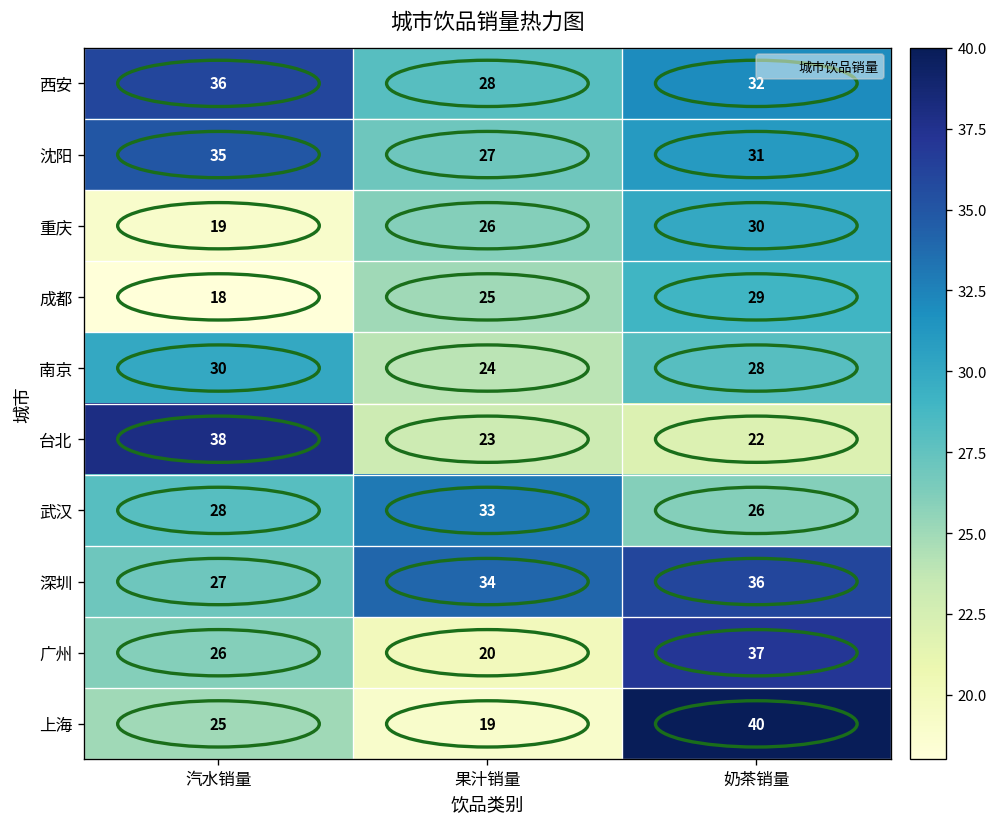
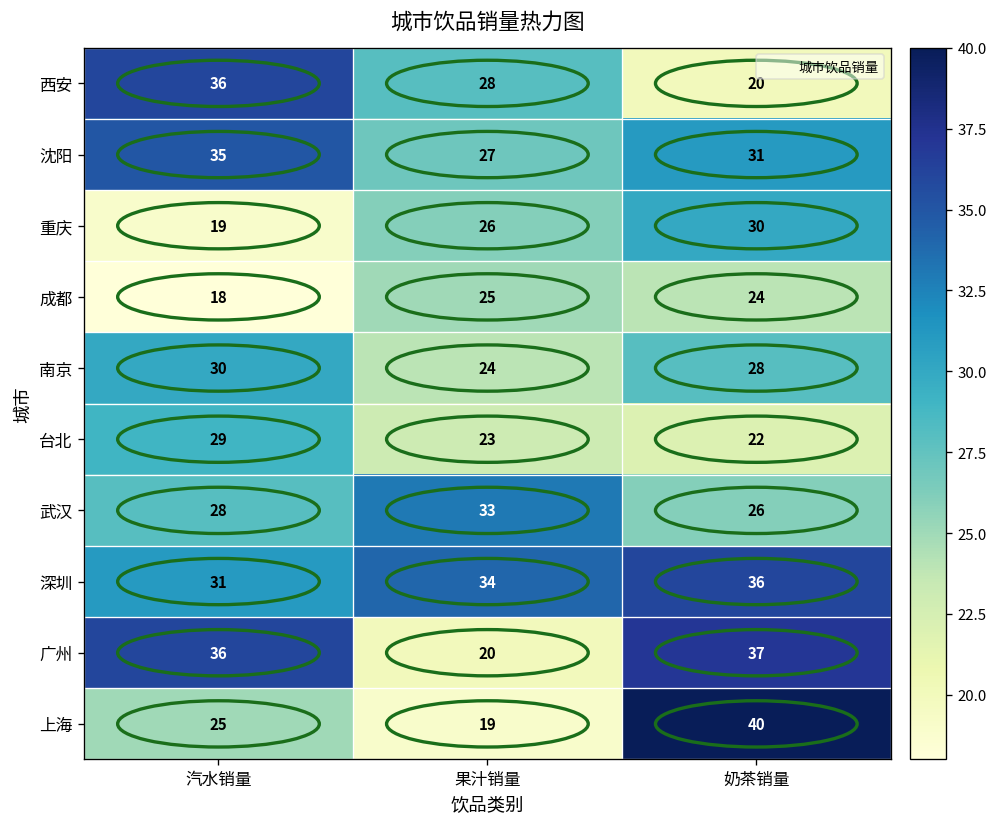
  {
    "西安": {
      "汽水销量": 36,
      "果汁销量": 28,
-     "奶茶销量": 32
+     "奶茶销量": 20
    },
    "沈阳": {
      "汽水销量": 35,
      "果汁销量": 27,
      "奶茶销量": 31
    },
    "重庆": {
      "汽水销量": 19,
      "果汁销量": 26,
      "奶茶销量": 30
    },
    "成都": {
      "汽水销量": 18,
      "果汁销量": 25,
-     "奶茶销量": 29
+     "奶茶销量": 24
    },
    "南京": {
      "汽水销量": 30,
      "果汁销量": 24,
      "奶茶销量": 28
    },
    "台北": {
-     "汽水销量": 38,
+     "汽水销量": 29,
      "果汁销量": 23,
      "奶茶销量": 22
    },
    "武汉": {
      "汽水销量": 28,
      "果汁销量": 33,
      "奶茶销量": 26
    },
    "深圳": {
-     "汽水销量": 27,
+     "汽水销量": 31,
      "果汁销量": 34,
      "奶茶销量": 36
    },
    "广州": {
-     "汽水销量": 26,
+     "汽水销量": 36,
      "果汁销量": 20,
      "奶茶销量": 37
    },
    "上海": {
      "汽水销量": 25,
      "果汁销量": 19,
      "奶茶销量": 40
    }
  }
